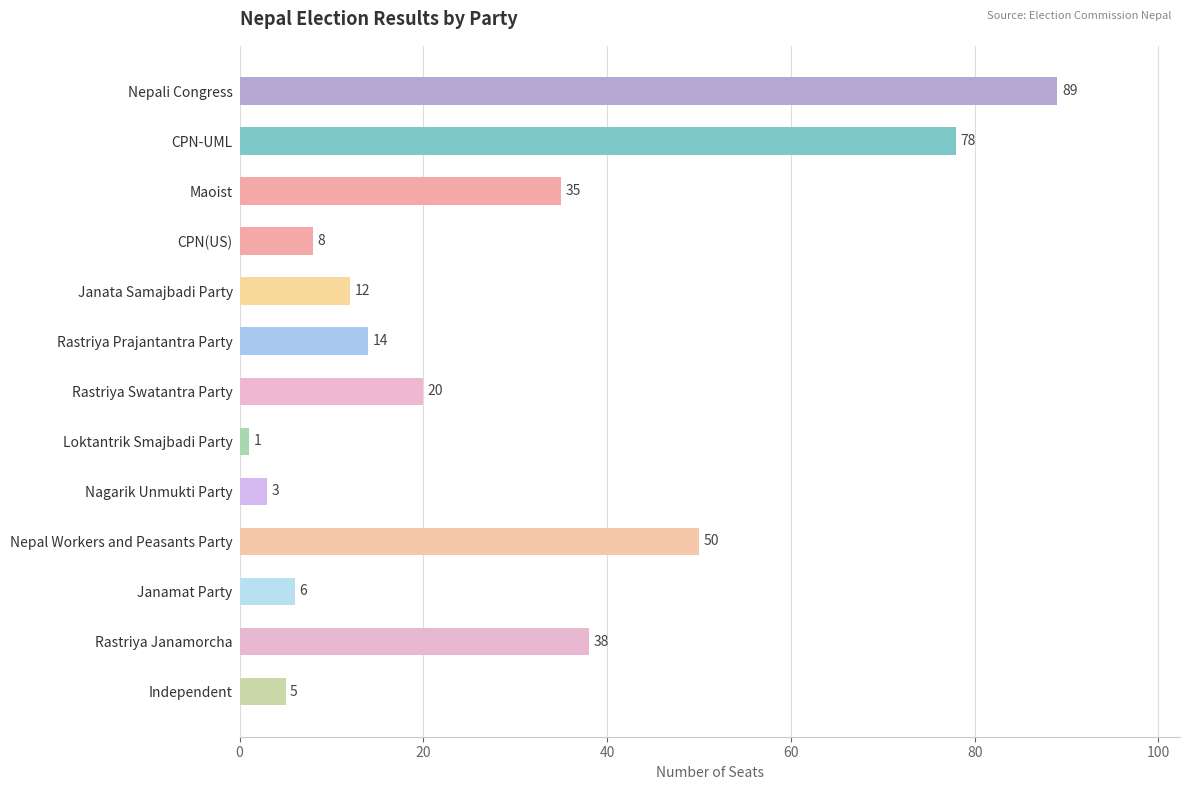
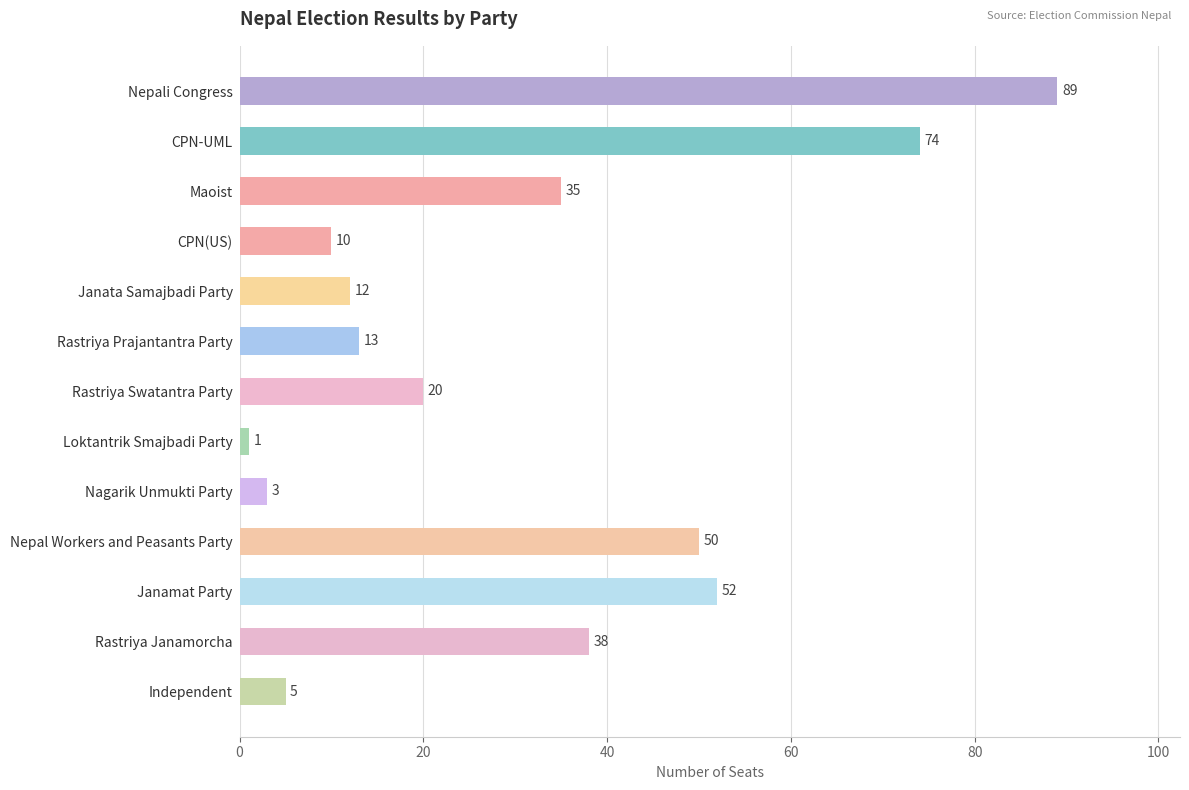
  {
    "Nepali Congress": 89,
-   "CPN-UML": 78,
+   "CPN-UML": 74,
    "Maoist": 35,
-   "CPN(US)": 8,
+   "CPN(US)": 10,
    "Janata Samajbadi Party": 12,
-   "Rastriya Prajantantra Party": 14,
+   "Rastriya Prajantantra Party": 13,
    "Rastriya Swatantra Party": 20,
    "Loktantrik Smajbadi Party": 1,
    "Nagarik Unmukti Party": 3,
    "Nepal Workers and Peasants Party": 50,
-   "Janamat Party": 6,
+   "Janamat Party": 52,
    "Rastriya Janamorcha": 38,
    "Independent": 5
  }
